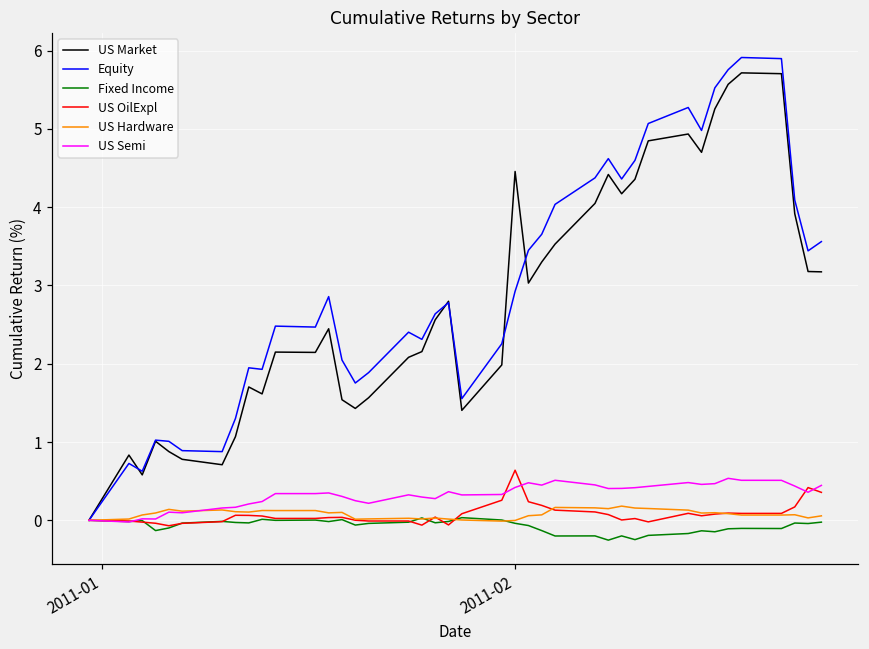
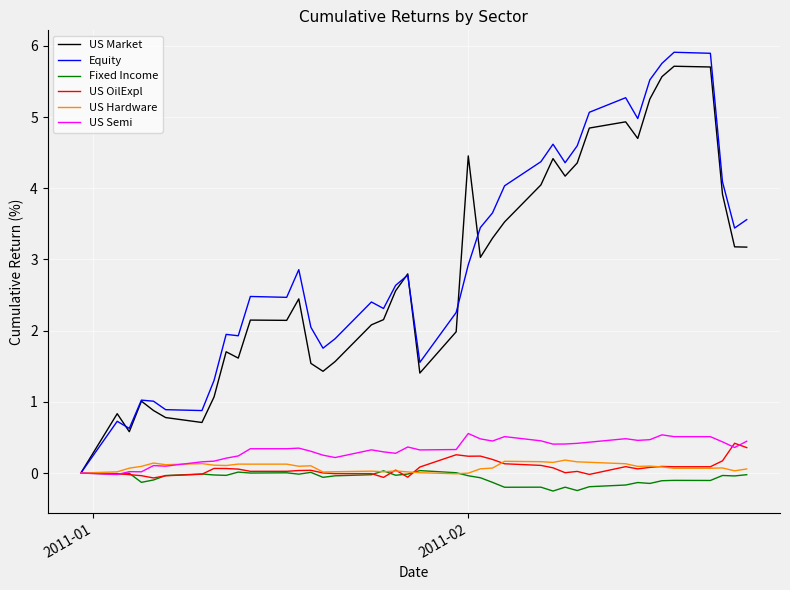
  {
    "US Market": {
      "2011-02": 4.5
    },
    "Equity": {
      "2011-02": 2.9
    },
    "Fixed Income": {
      "2011-02": 0.0
    },
    "US OilExpl": {
-     "2011-02": 0.6
+     "2011-02": 0.2
    },
    "US Hardware": {
      "2011-02": 0.0
    },
    "US Semi": {
-     "2011-02": 0.4
+     "2011-02": 0.6
    }
  }
